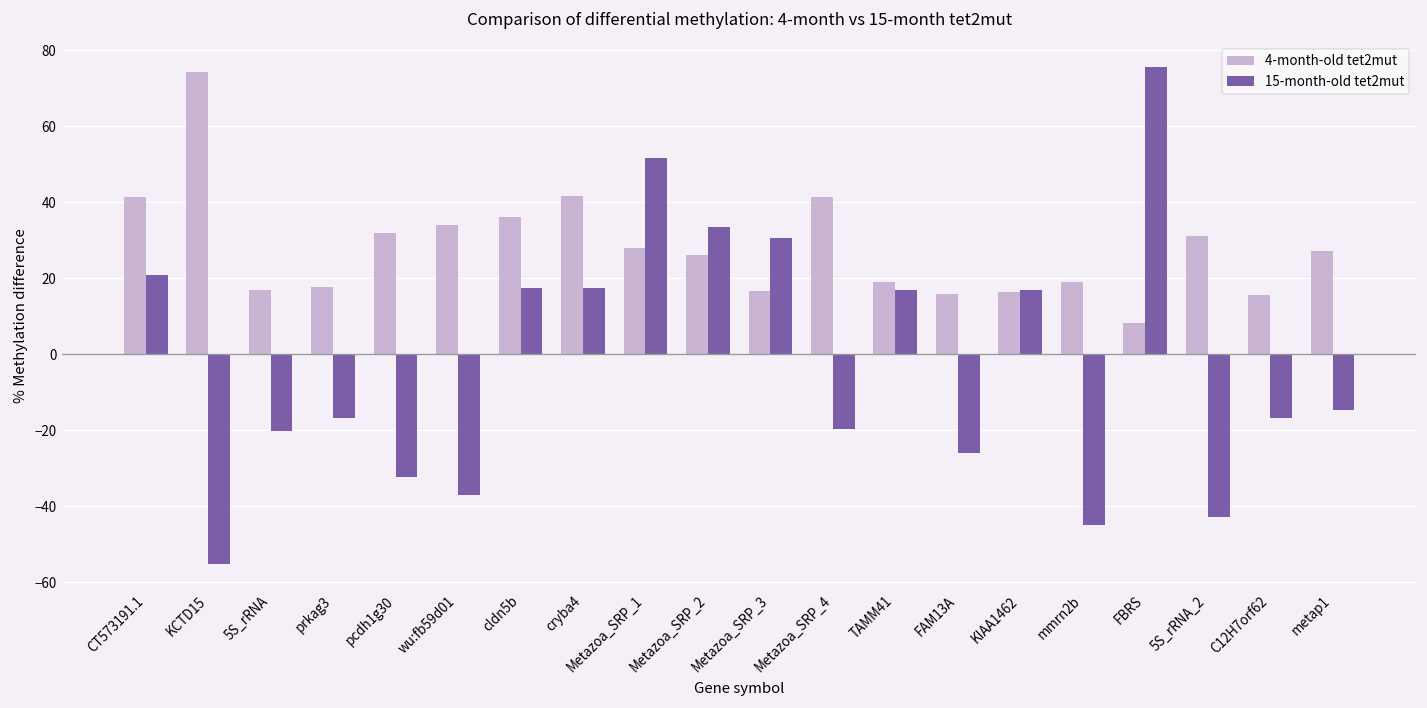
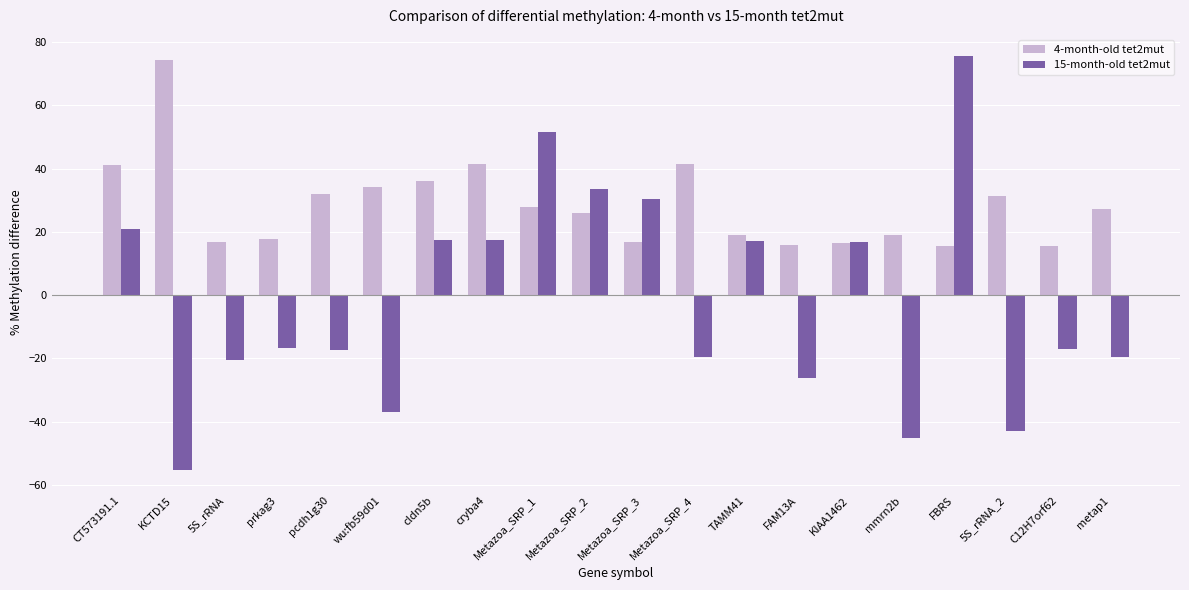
  {
    "4-month-old tet2mut": {
      "CT573191.1": 41,
      "KCTD15": 74,
      "5S_rRNA": 17,
      "prkag3": 18,
      "pcdh1g30": 32,
      "wu:fb59d01": 34,
      "cldn5b": 36,
      "cryba4": 42,
      "Metazoa_SRP_1": 28,
      "Metazoa_SRP_2": 26,
      "Metazoa_SRP_3": 17,
      "Metazoa_SRP_4": 41,
      "TAMM41": 19,
      "FAM13A": 16,
      "KIAA1462": 16,
      "mmrn2b": 19,
-     "FBRS": 8,
+     "FBRS": 16,
      "5S_rRNA_2": 31,
      "C12H7orf62": 16,
      "metap1": 27
    },
    "15-month-old tet2mut": {
      "CT573191.1": 21,
      "KCTD15": -55,
      "5S_rRNA": -20,
      "prkag3": -17,
-     "pcdh1g30": -32,
+     "pcdh1g30": -17,
      "wu:fb59d01": -37,
      "cldn5b": 17,
      "cryba4": 17,
      "Metazoa_SRP_1": 52,
      "Metazoa_SRP_2": 34,
      "Metazoa_SRP_3": 30,
      "Metazoa_SRP_4": -20,
      "TAMM41": 17,
      "FAM13A": -26,
      "KIAA1462": 17,
      "mmrn2b": -45,
      "FBRS": 76,
      "5S_rRNA_2": -43,
      "C12H7orf62": -17,
-     "metap1": -15
+     "metap1": -19
    }
  }
